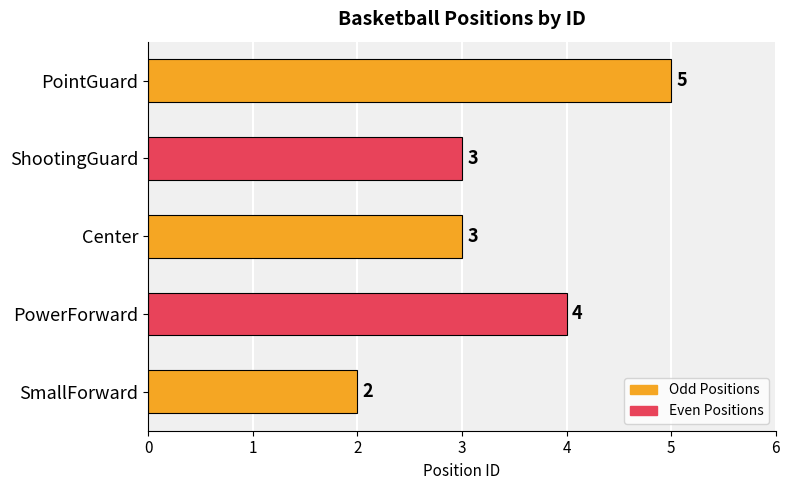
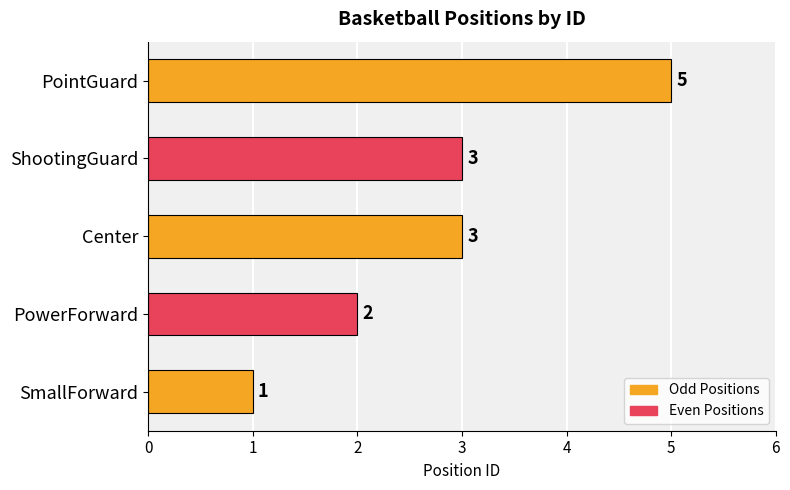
  {
    "PointGuard": 5,
    "ShootingGuard": 3,
    "Center": 3,
-   "PowerForward": 4,
-   "SmallForward": 2
+   "PowerForward": 2,
+   "SmallForward": 1
  }
